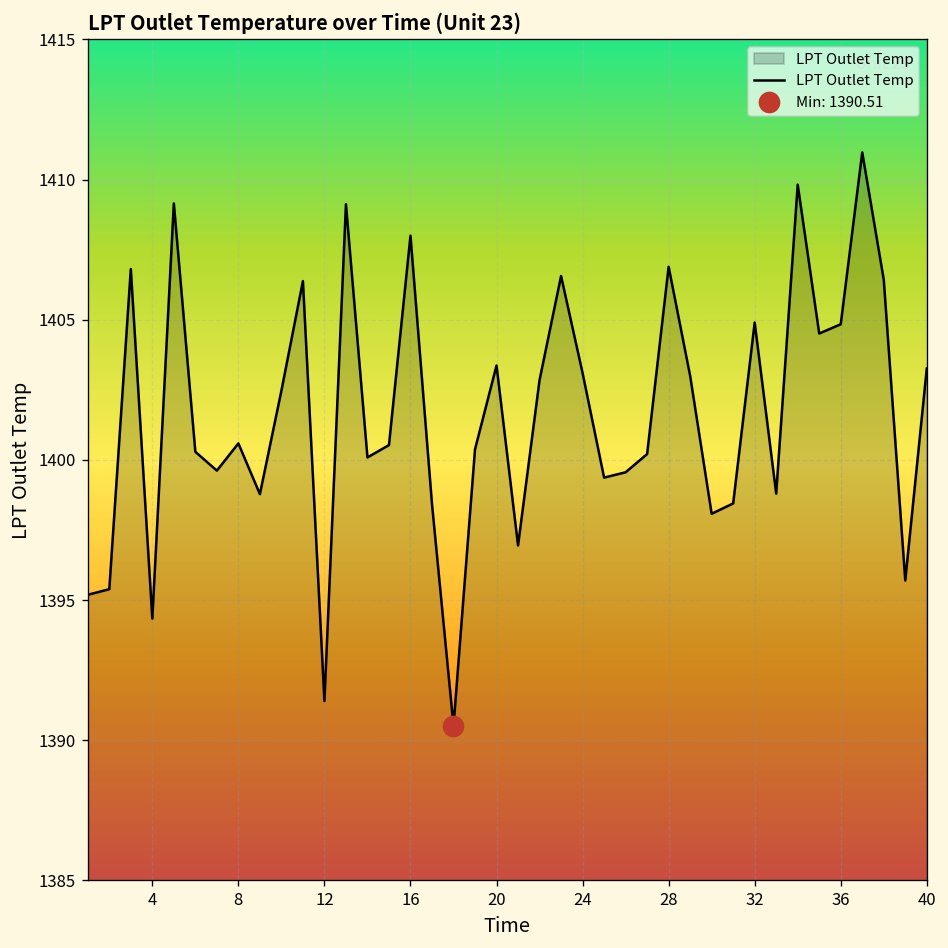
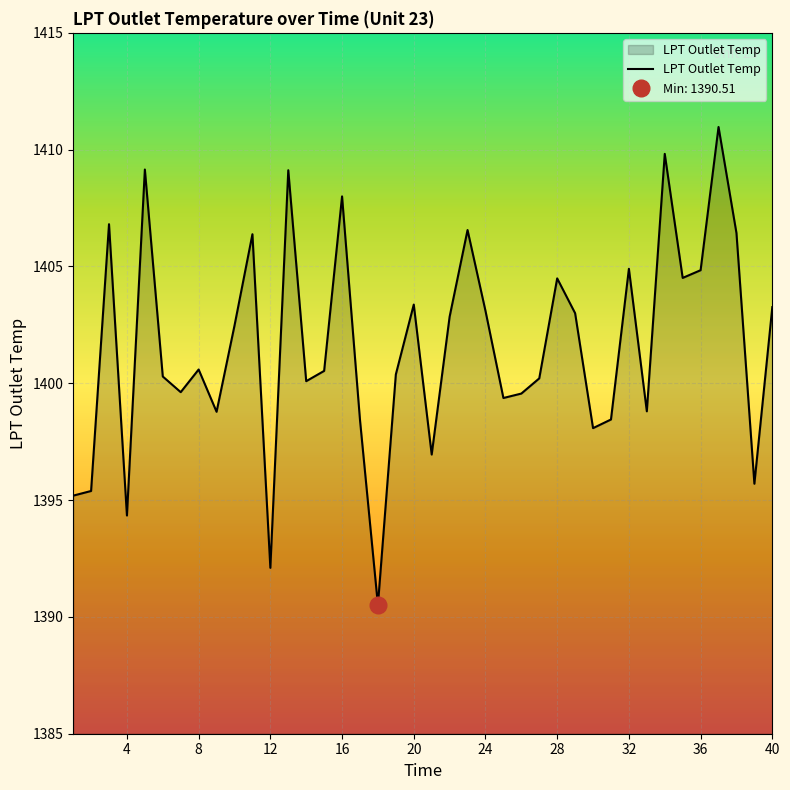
  {
    "LPT Outlet Temp": {
      "4": 1394.3,
      "8": 1400.6,
-     "12": 1391.4,
+     "12": 1392.1,
      "16": 1408.0,
      "20": 1403.4,
      "24": 1403.1,
-     "28": 1406.9,
+     "28": 1404.5,
      "32": 1404.9,
      "36": 1404.8,
      "40": 1403.3
    }
  }
